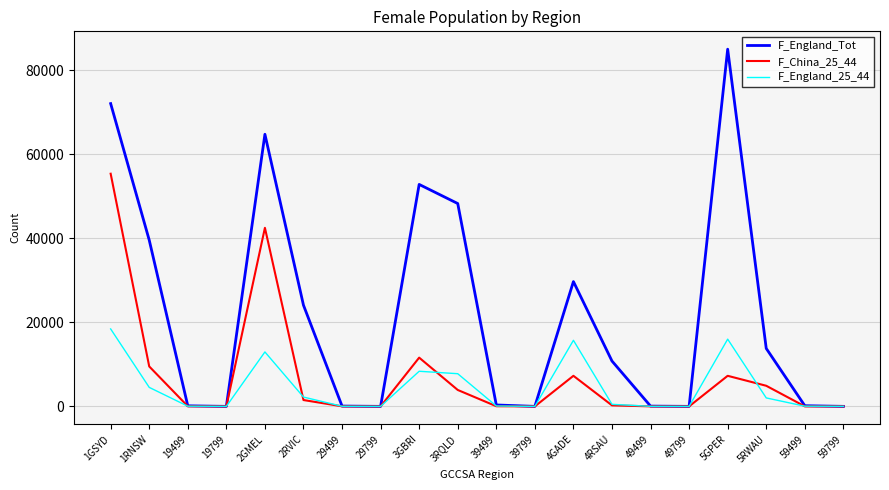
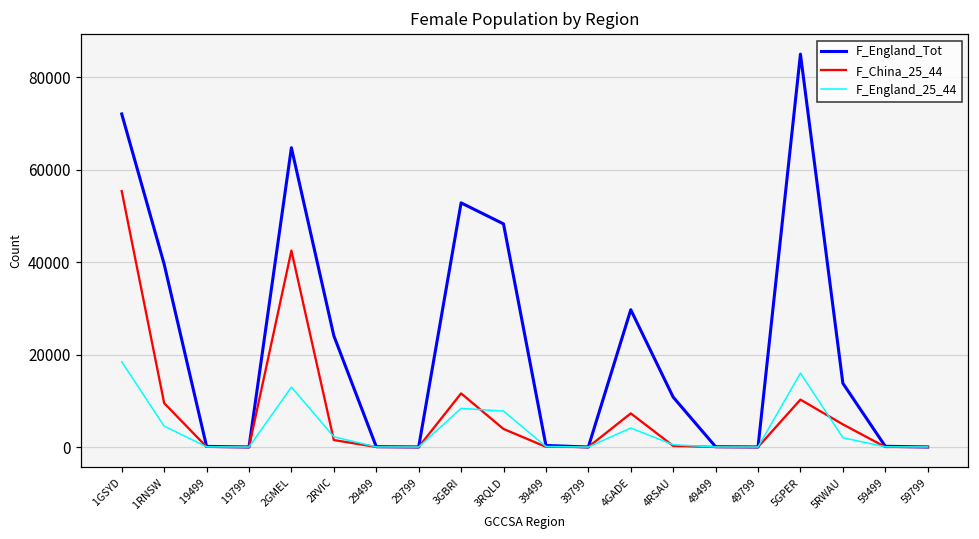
  {
    "F_England_Tot": {
      "1GSYD": 72000,
      "1RNSW": 40000,
      "2GMEL": 65000,
      "2RVIC": 24000,
      "3GBRI": 53000,
      "3RQLD": 48000,
      "4GADE": 30000,
      "4RSAU": 11000,
      "5GPER": 85000,
      "5RWAU": 14000
    },
    "F_China_25_44": {
      "1GSYD": 55000,
      "1RNSW": 9000,
      "2GMEL": 42000,
      "2RVIC": 2000,
      "3GBRI": 12000,
      "3RQLD": 4000,
      "4GADE": 7000,
-     "5GPER": 7000,
+     "5GPER": 10000,
      "5RWAU": 5000
    },
    "F_England_25_44": {
      "1GSYD": 18000,
      "1RNSW": 5000,
      "2GMEL": 13000,
      "2RVIC": 2000,
      "3GBRI": 8000,
      "3RQLD": 8000,
-     "4GADE": 16000,
+     "4GADE": 4000,
      "5GPER": 16000,
      "5RWAU": 2000
    }
  }
